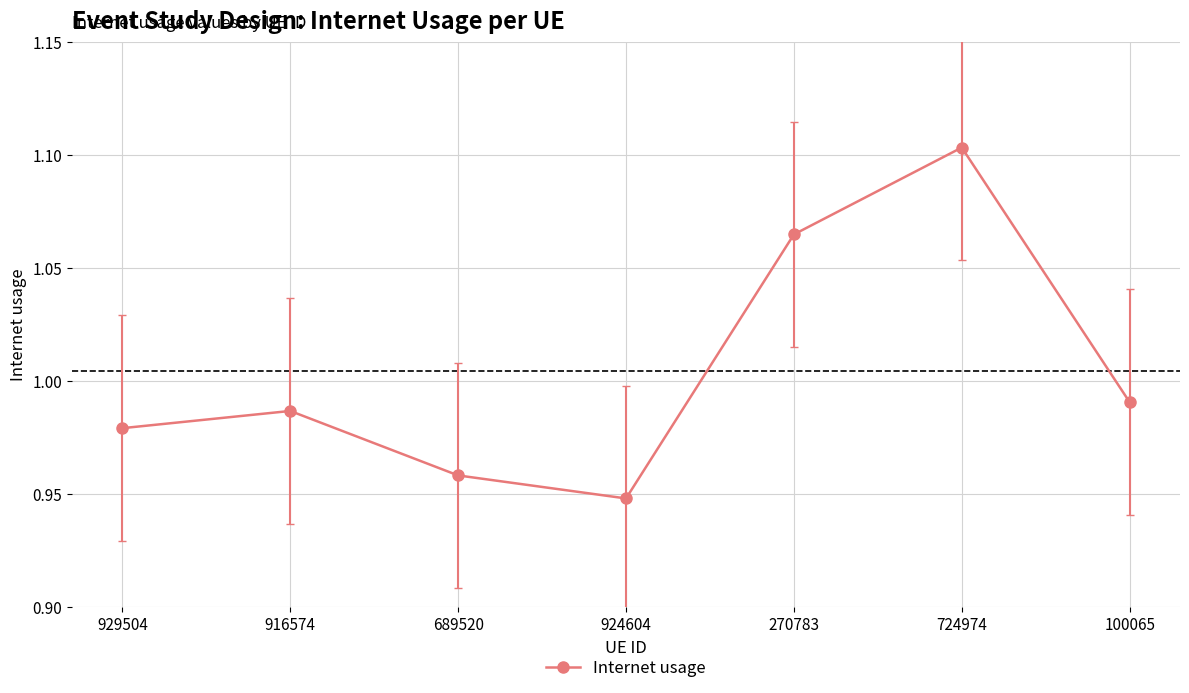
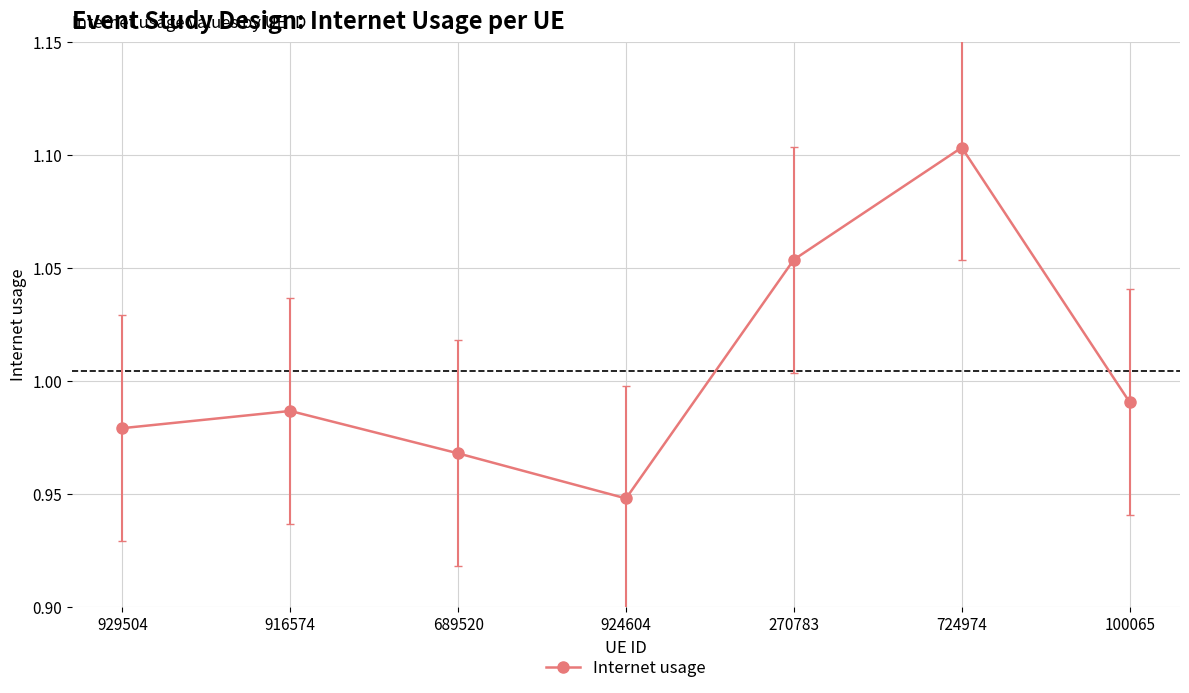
  {
    "Internet usage": {
      "929504": 0.979,
      "916574": 0.987,
-     "689520": 0.958,
+     "689520": 0.968,
      "924604": 0.948,
-     "270783": 1.065,
+     "270783": 1.054,
      "724974": 1.103,
      "100065": 0.991
    }
  }
